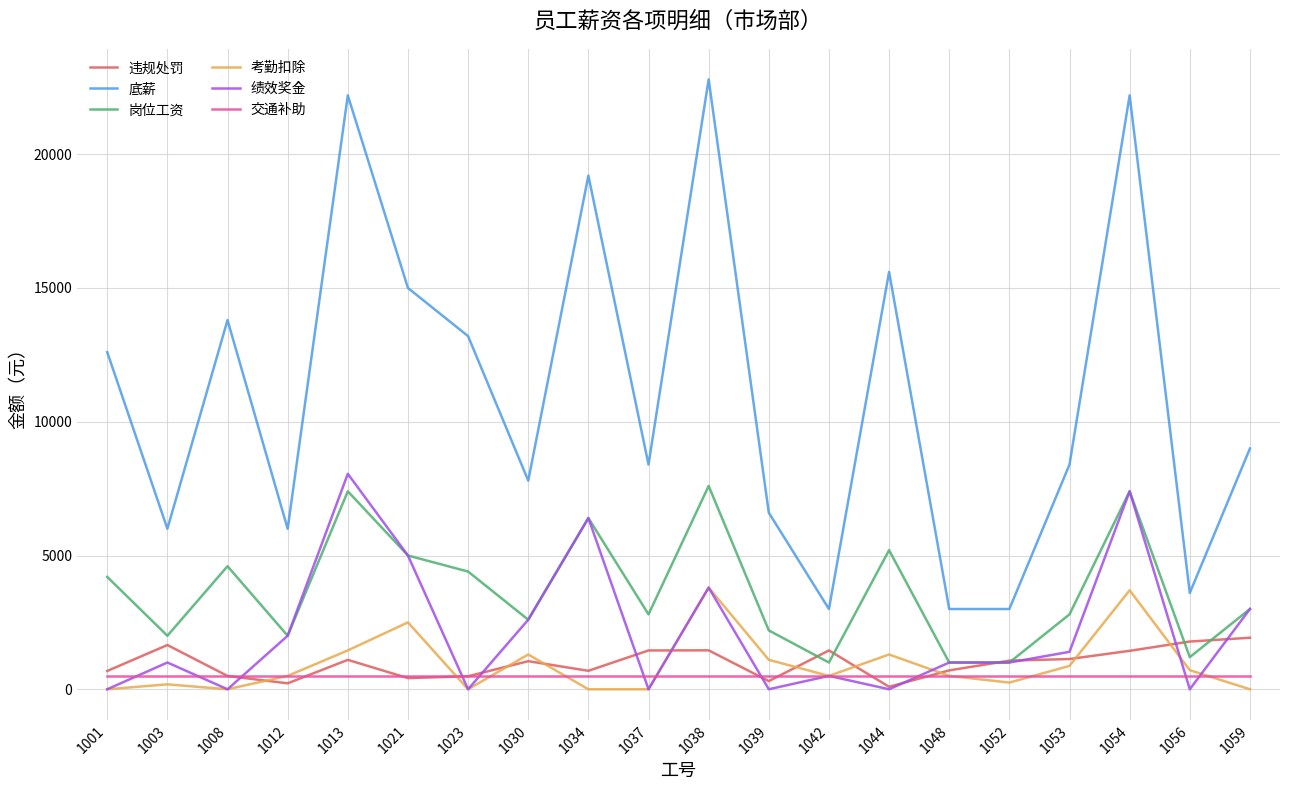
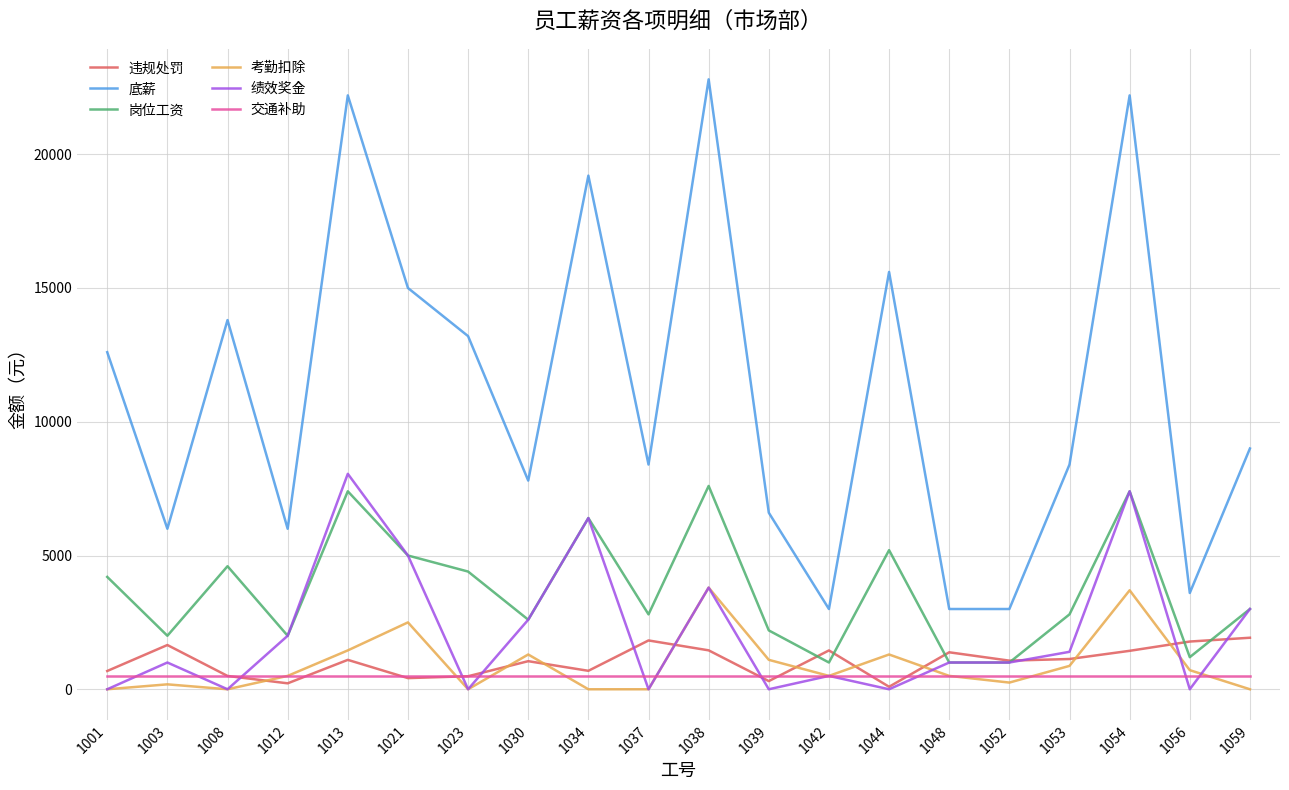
  {
    "违规处罚": {
      "1001": 700,
      "1003": 1700,
      "1012": 200,
      "1013": 1100,
      "1030": 1100,
      "1034": 700,
-     "1037": 1500,
+     "1037": 1800,
      "1038": 1500,
      "1039": 300,
      "1042": 1500,
-     "1048": 700,
+     "1048": 1400,
      "1053": 1100,
      "1054": 1400,
      "1056": 1800,
      "1059": 1900
    },
    "底薪": {
      "1001": 12600,
      "1003": 6000,
      "1008": 13800,
      "1012": 6000,
      "1013": 22200,
      "1021": 15000,
      "1023": 13200,
      "1030": 7800,
      "1034": 19200,
      "1037": 8400,
      "1038": 22800,
      "1039": 6600,
      "1042": 3000,
      "1044": 15600,
      "1048": 3000,
      "1052": 3000,
      "1053": 8400,
      "1054": 22200,
      "1056": 3600,
      "1059": 9000
    },
    "岗位工资": {
      "1001": 4200,
      "1003": 2000,
      "1008": 4600,
      "1013": 7400,
      "1023": 4400,
      "1037": 2800,
      "1038": 7600,
      "1039": 2200,
      "1042": 1000,
      "1044": 5200,
      "1053": 2800,
      "1056": 1200
    },
    "考勤扣除": {
      "1003": 200,
      "1013": 1500,
      "1021": 2500,
      "1030": 1300,
      "1034": 0,
      "1039": 1100,
      "1044": 1300,
      "1052": 300,
      "1053": 900,
      "1054": 3700,
      "1056": 700,
      "1059": 0
    },
    "绩效奖金": {
      "1003": 1000,
      "1013": 8100,
      "1039": 0,
      "1053": 1400,
      "1056": 0
    },
    "交通补助": {
      "1001": 500,
      "1003": 500,
      "1013": 500,
      "1030": 500,
      "1034": 500,
      "1037": 500,
      "1038": 500,
      "1039": 500,
      "1044": 500,
      "1052": 500,
      "1053": 500,
      "1054": 500,
      "1056": 500,
      "1059": 500
    }
  }
